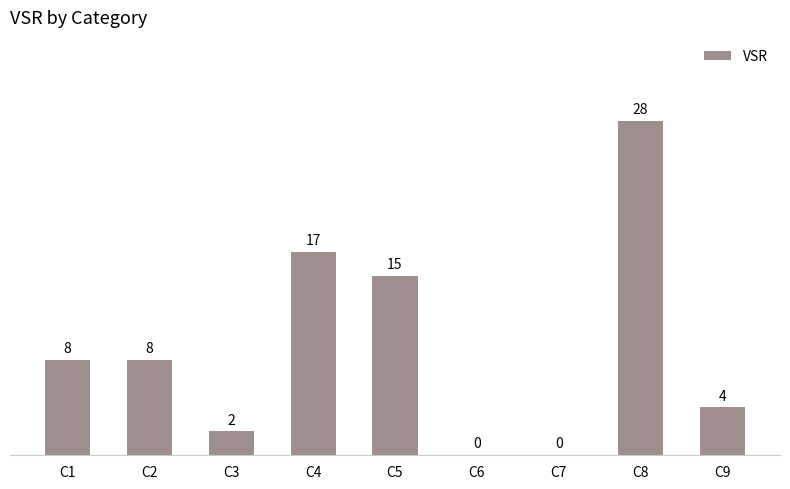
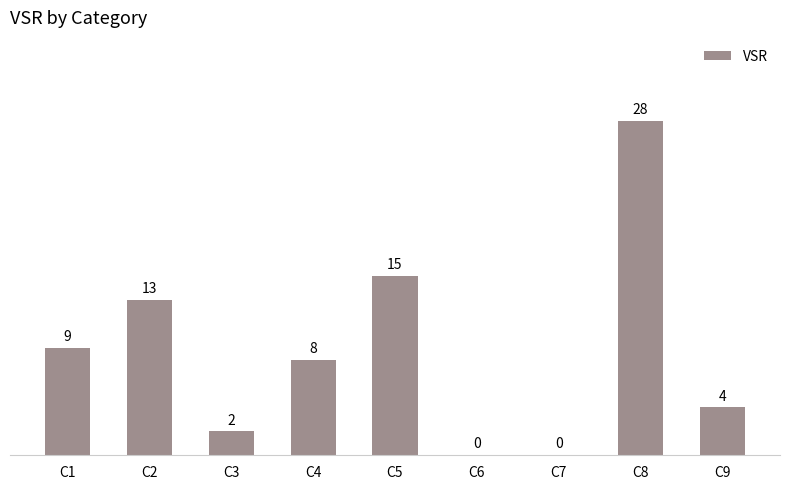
  {
-   "C1": 8,
-   "C2": 8,
+   "C1": 9,
+   "C2": 13,
    "C3": 2,
-   "C4": 17,
+   "C4": 8,
    "C5": 15,
    "C6": 0,
    "C7": 0,
    "C8": 28,
    "C9": 4
  }
